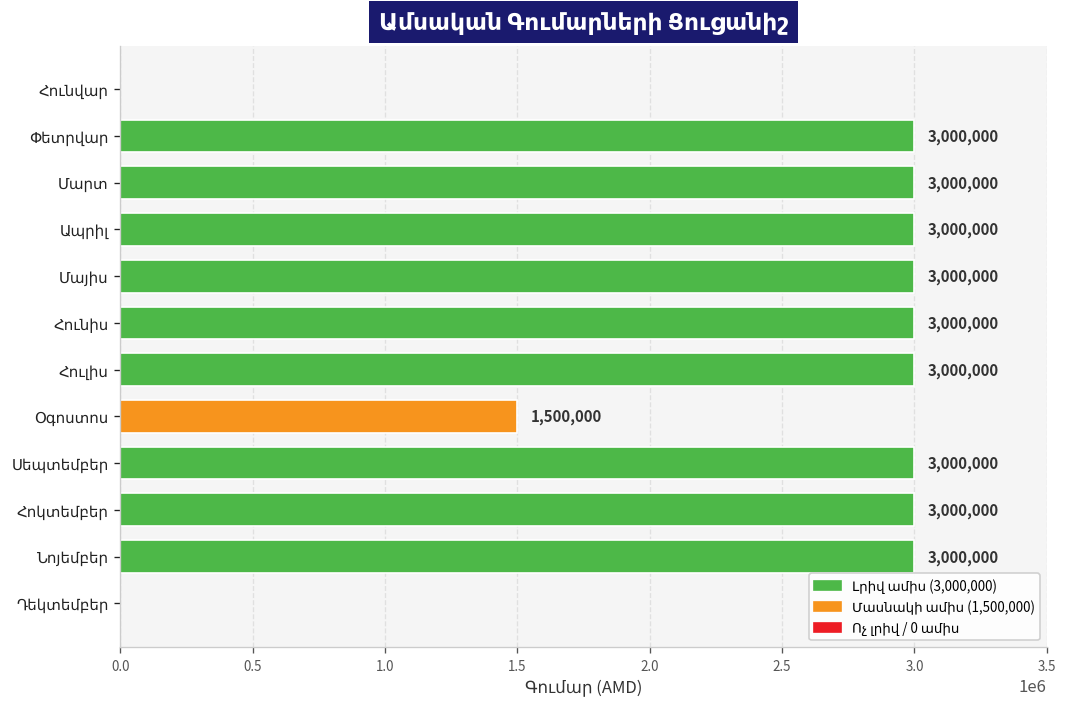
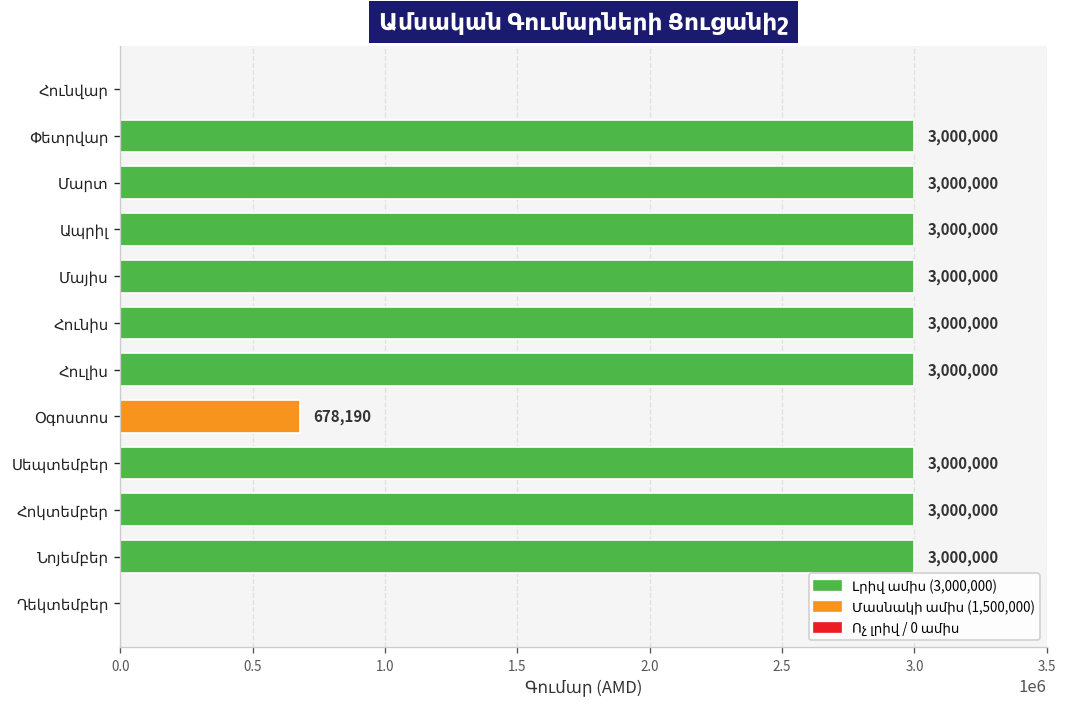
  {
    "Փետրվար": "3,000,000",
    "Մարտ": "3,000,000",
    "Ապրիլ": "3,000,000",
    "Մայիս": "3,000,000",
    "Հունիս": "3,000,000",
    "Հուլիս": "3,000,000",
-   "Օգոստոս": "1,500,000",
+   "Օգոստոս": "678,190",
    "Սեպտեմբեր": "3,000,000",
    "Հոկտեմբեր": "3,000,000",
    "Նոյեմբեր": "3,000,000"
  }
